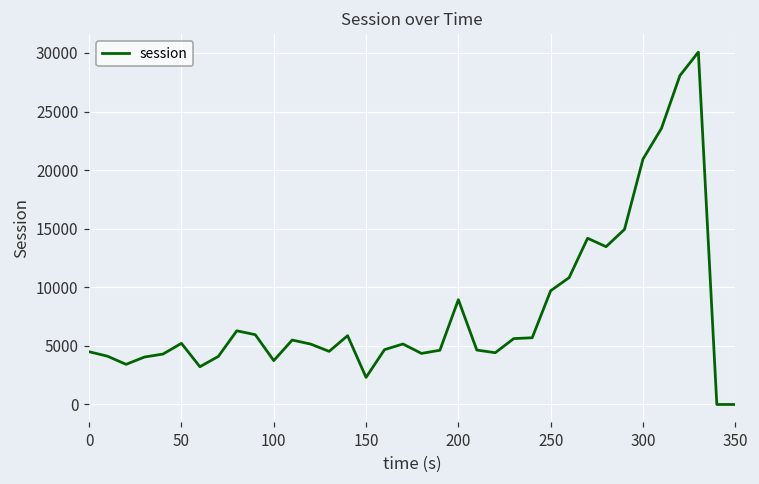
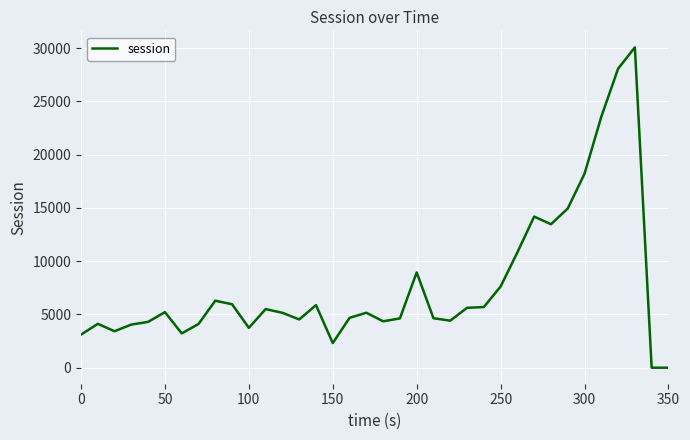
  {
-   "0": 4500,
+   "0": 3100,
    "50": 5200,
    "100": 3700,
    "150": 2300,
    "200": 8900,
-   "250": 9700,
-   "300": 20900,
+   "250": 7600,
+   "300": 18200,
    "350": 0
  }
